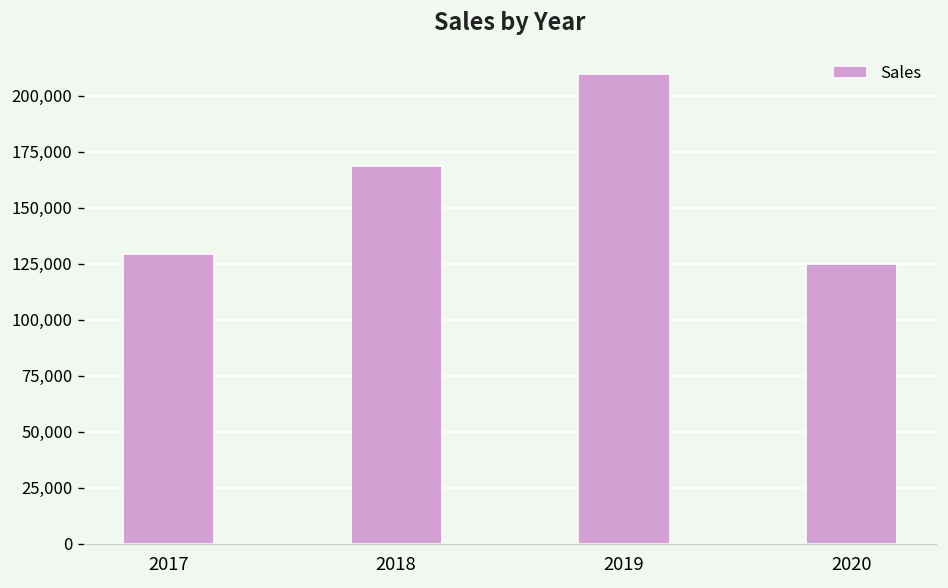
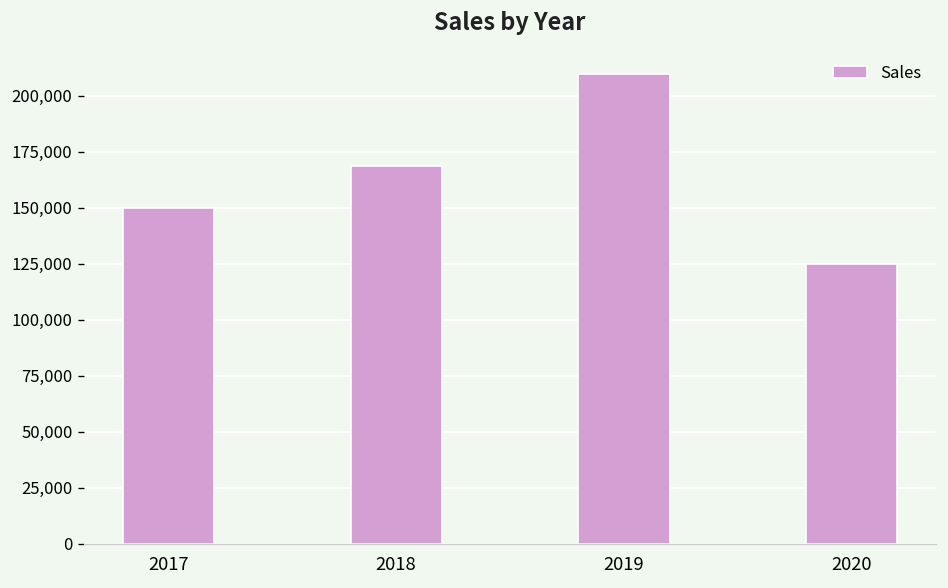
  {
-   "2017": "130,000",
+   "2017": "150,000",
    "2018": "169,000",
    "2019": "210,000",
    "2020": "125,000"
  }
